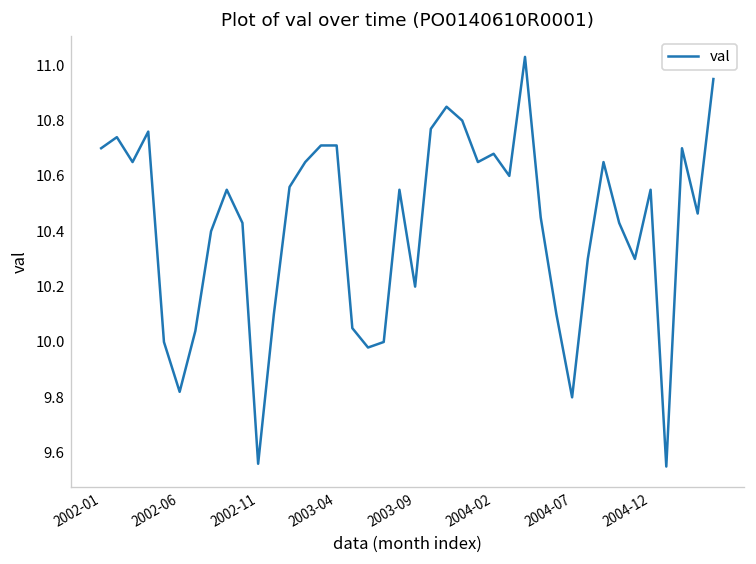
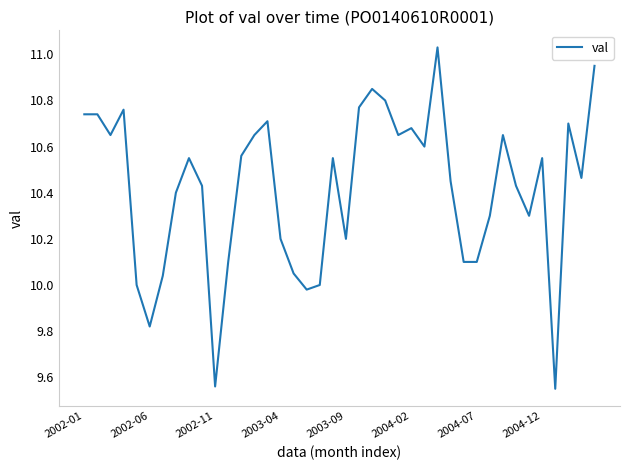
  {
-   "2002-01": 10.70,
+   "2002-01": 10.74,
    "2002-06": 9.82,
    "2002-11": 9.56,
-   "2003-04": 10.71,
+   "2003-04": 10.20,
    "2003-09": 10.20,
    "2004-02": 10.68,
-   "2004-07": 9.8,
+   "2004-07": 10.1,
    "2004-12": 10.55
  }
